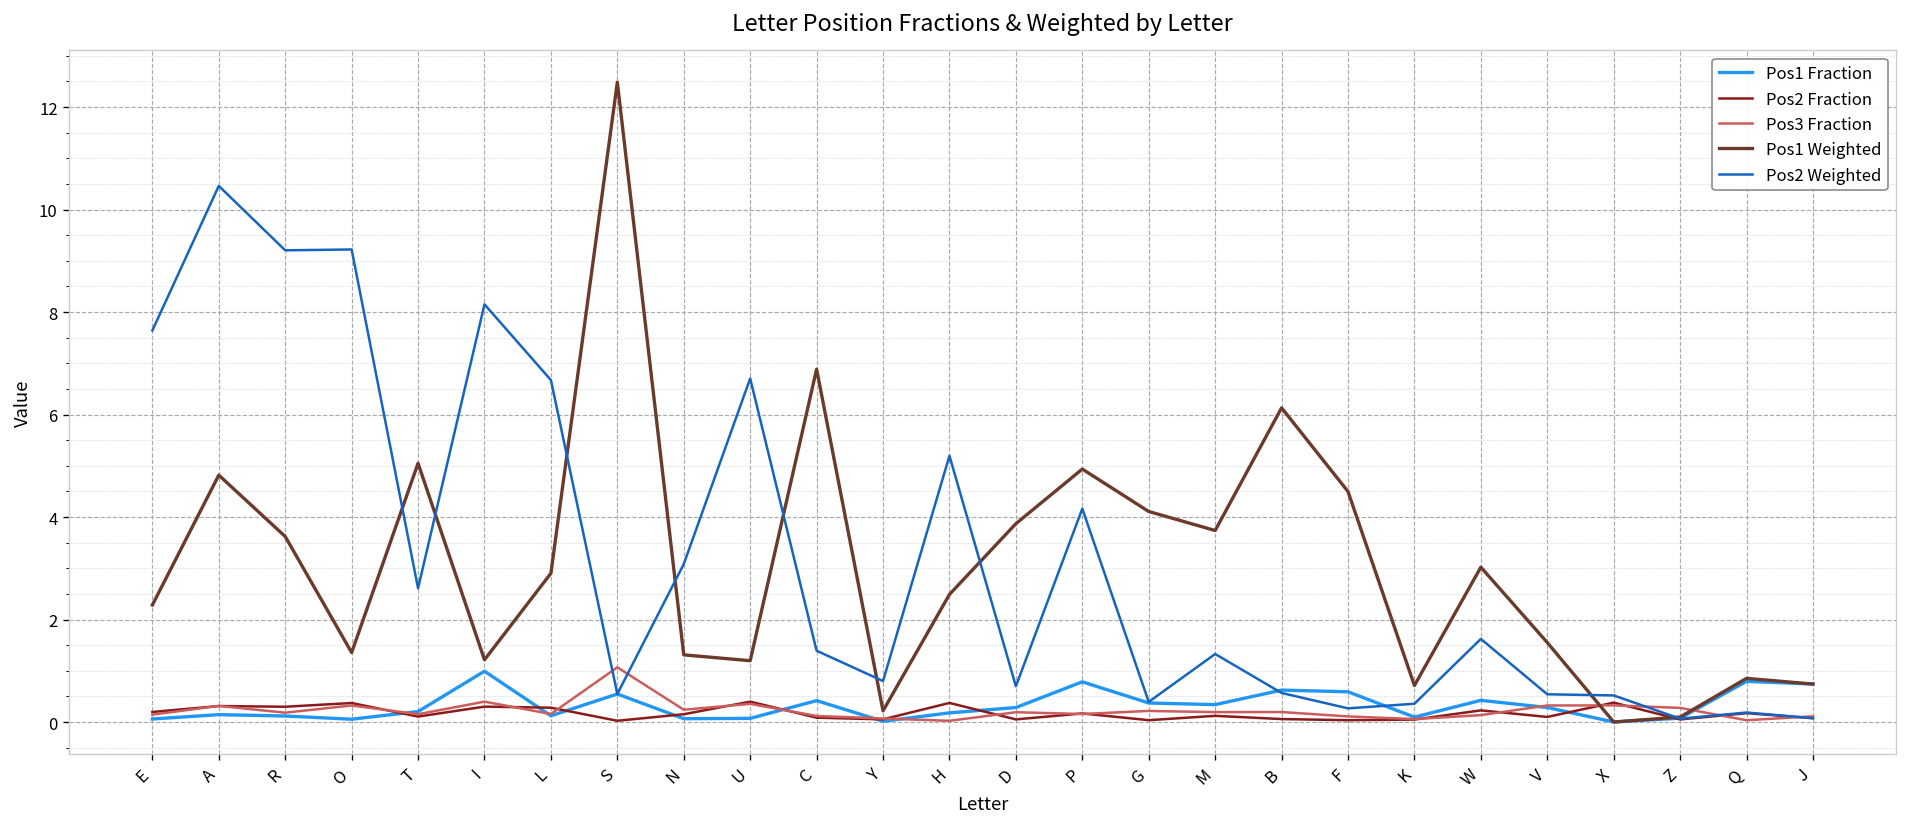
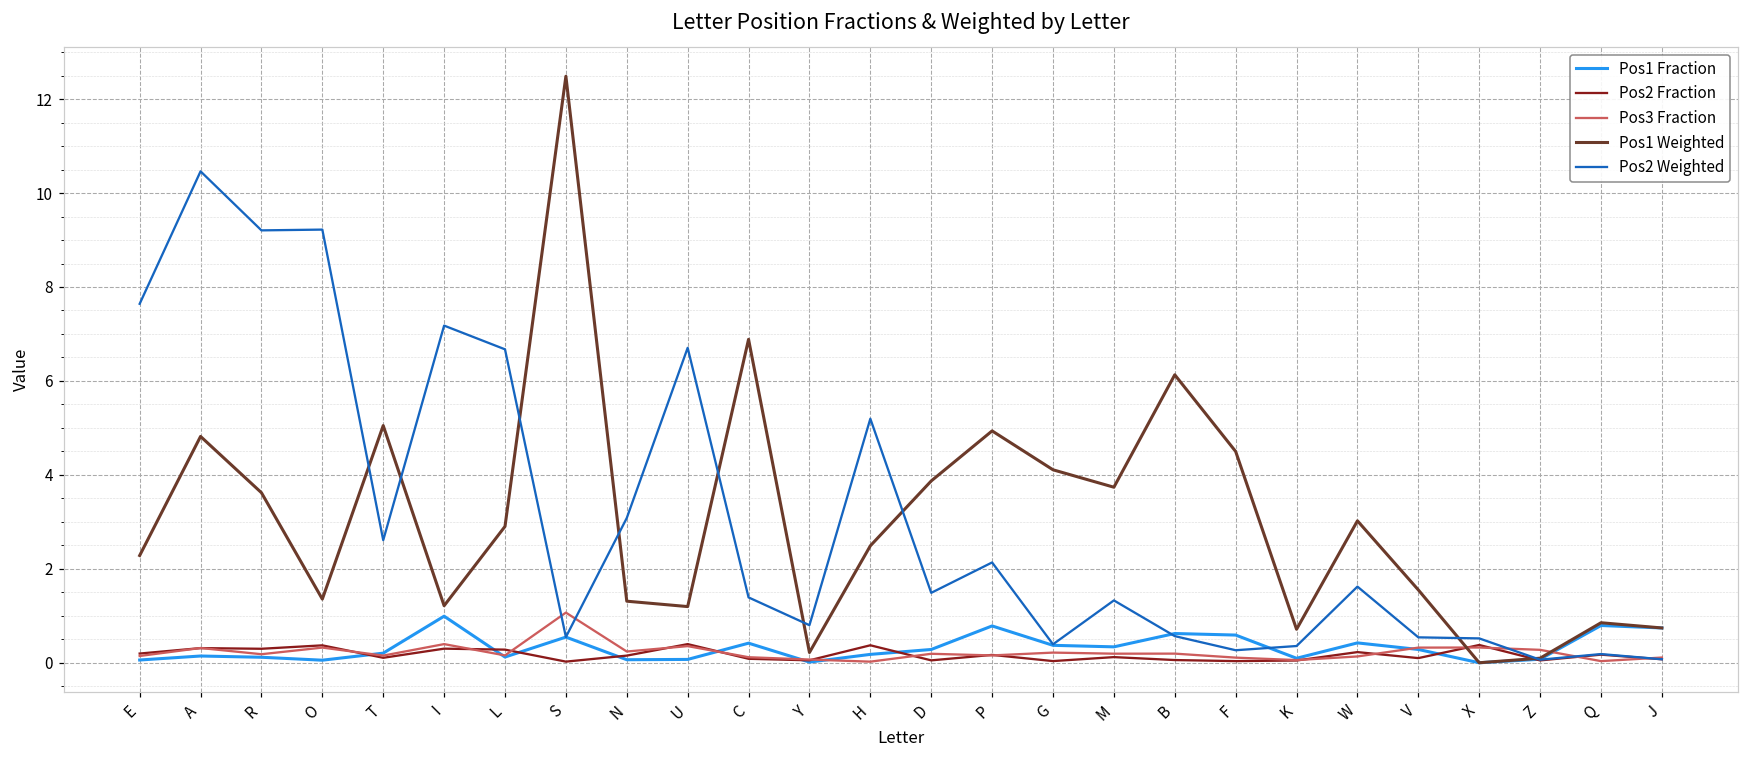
  {
    "Pos1 Fraction": {
      "E": 0.1,
      "A": 0.1,
      "R": 0.1,
      "O": 0.1,
      "I": 1.0,
      "N": 0.1,
      "U": 0.1,
      "C": 0.4,
      "H": 0.2,
      "D": 0.3,
      "P": 0.8,
      "M": 0.3,
      "F": 0.6,
      "W": 0.4
    },
    "Pos3 Fraction": {
      "R": 0.2,
      "I": 0.4,
      "S": 1.1,
      "N": 0.2,
      "H": 0.0,
      "D": 0.2,
      "G": 0.2,
      "M": 0.2,
      "B": 0.2,
      "F": 0.1,
      "W": 0.1,
      "Z": 0.3,
      "Q": 0.0
    },
    "Pos2 Weighted": {
      "E": 7.6,
      "A": 10.5,
      "R": 9.2,
      "O": 9.2,
      "T": 2.6,
-     "I": 8.2,
+     "I": 7.2,
      "L": 6.7,
      "N": 3.1,
      "U": 6.7,
      "C": 1.4,
      "Y": 0.8,
      "H": 5.2,
-     "D": 0.7,
-     "P": 4.2,
+     "D": 1.5,
+     "P": 2.1,
      "M": 1.3,
      "F": 0.3,
      "K": 0.4,
      "W": 1.6,
      "V": 0.5,
      "X": 0.5
    }
  }
